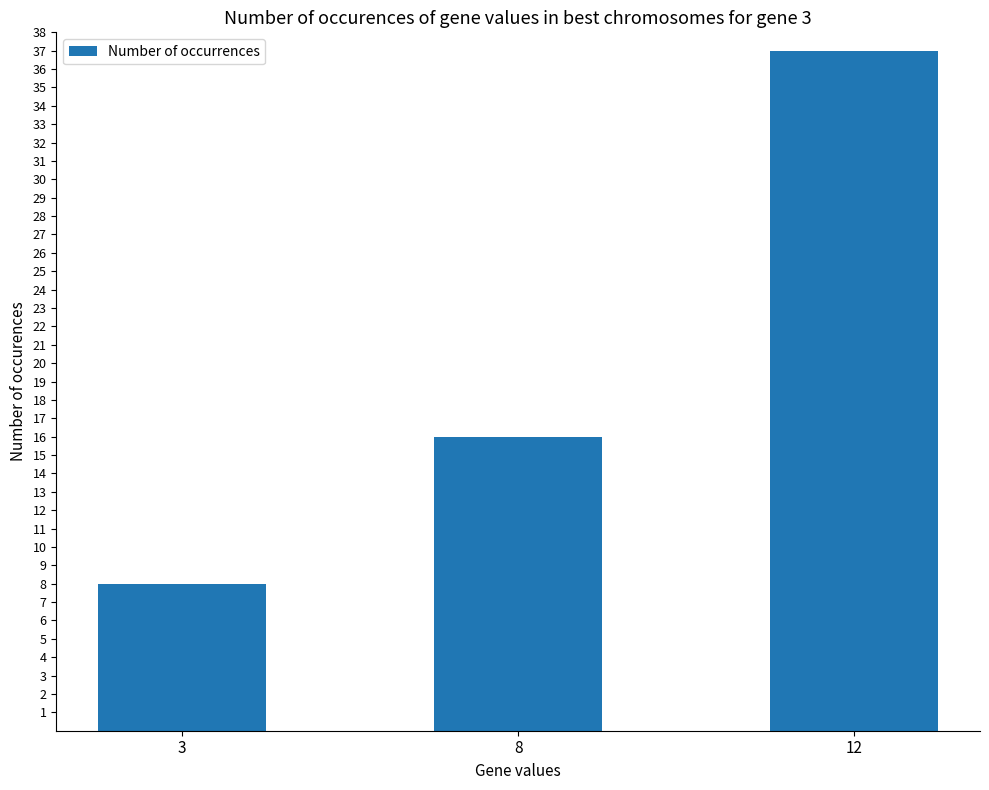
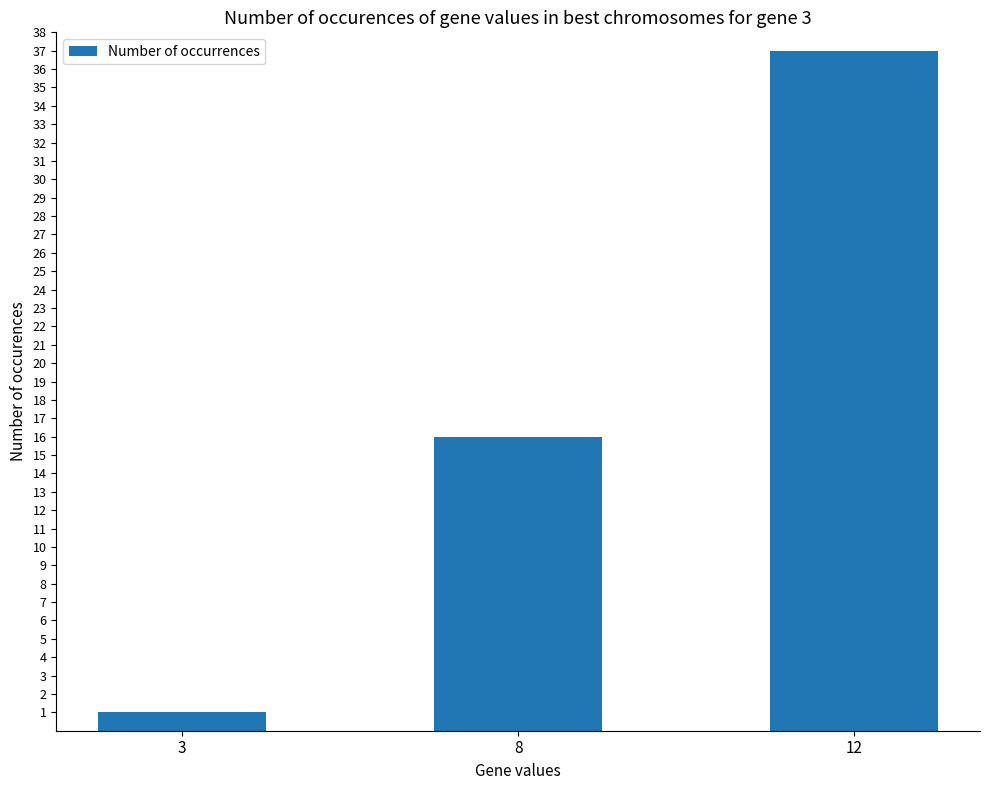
  {
-   "3": 8,
+   "3": 1,
    "8": 16,
    "12": 37
  }
